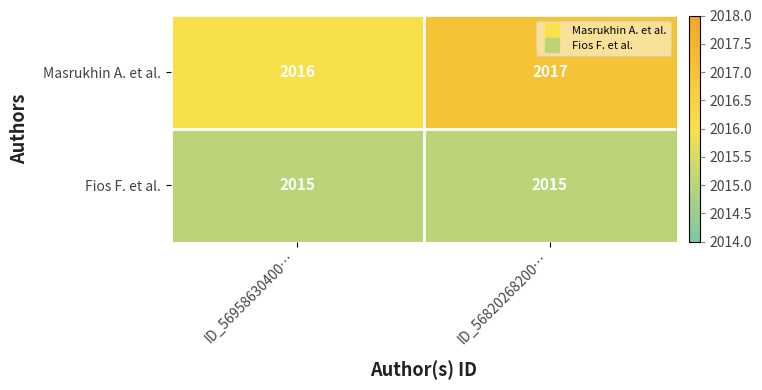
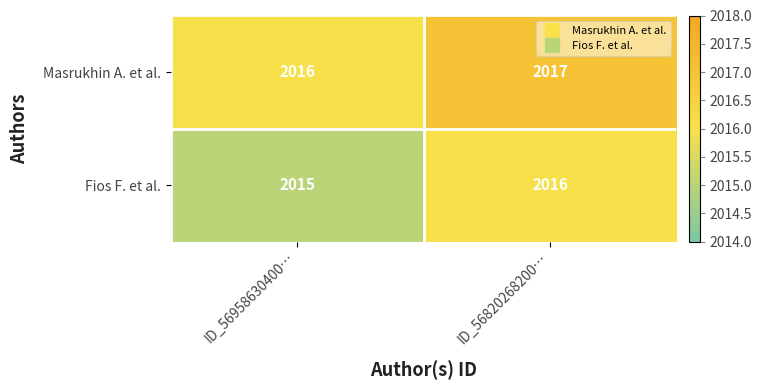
  {
    "Masrukhin A. et al.": {
      "ID_56958630400…": 2016,
      "ID_56820268200…": 2017
    },
    "Fios F. et al.": {
      "ID_56958630400…": 2015,
-     "ID_56820268200…": 2015
+     "ID_56820268200…": 2016
    }
  }
